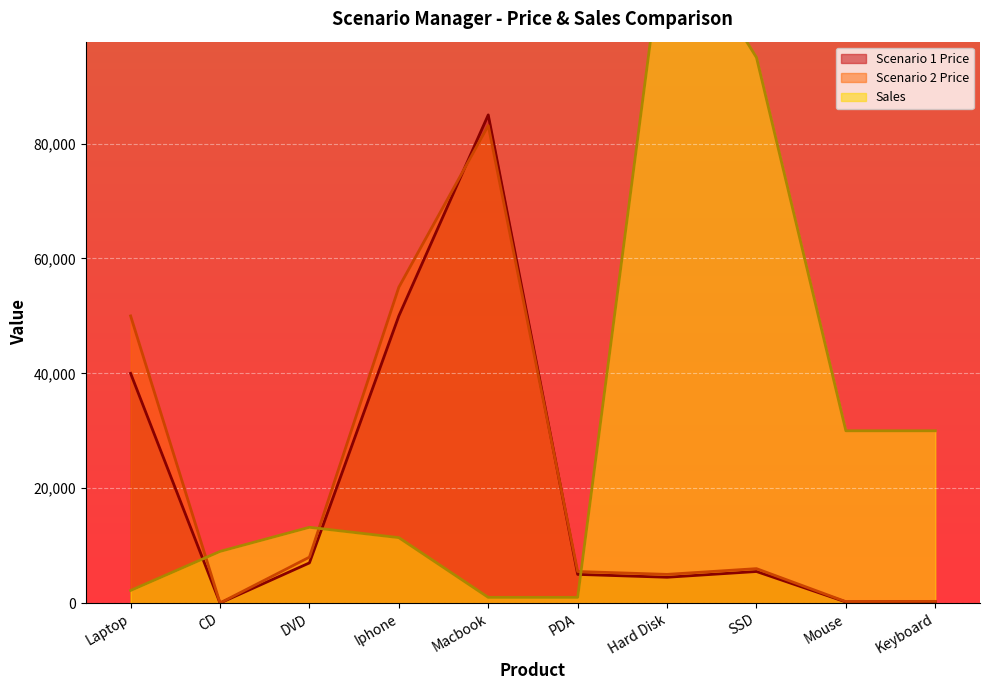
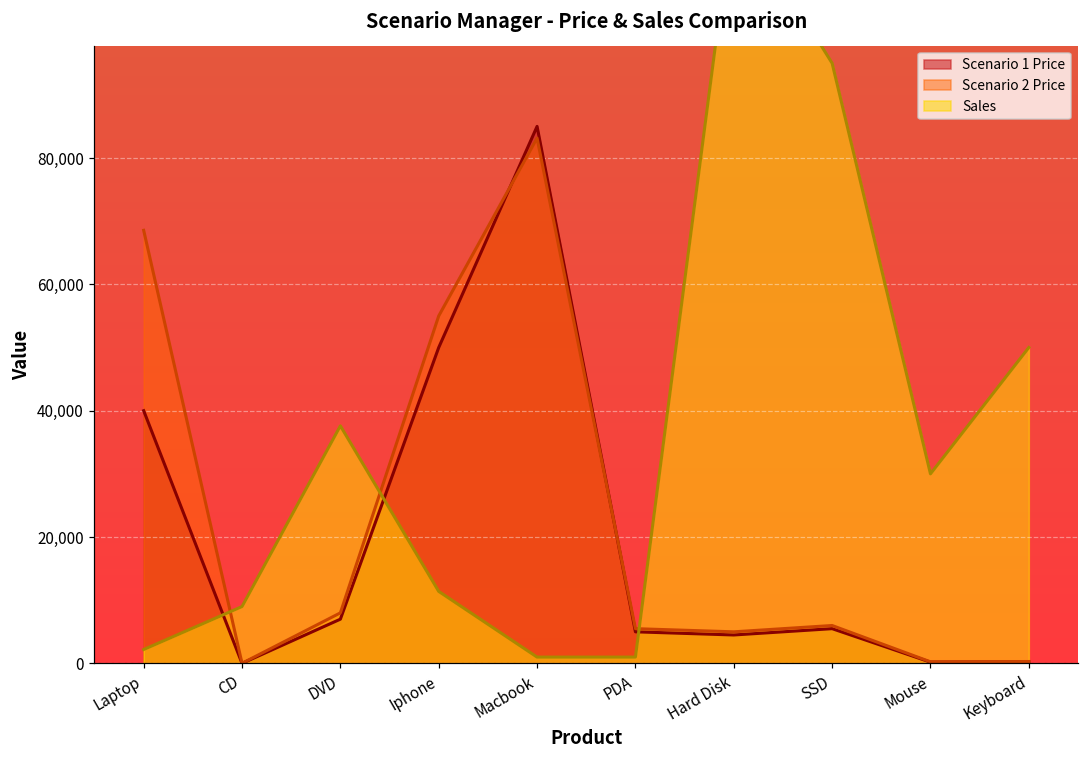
  {
    "Scenario 1 Price": {
      "Laptop": "40,000",
      "DVD": "7,000",
      "Iphone": "50,000",
      "Macbook": "85,000",
      "PDA": "5,000",
      "Hard Disk": "5,000",
      "SSD": "6,000"
    },
    "Scenario 2 Price": {
-     "Laptop": "50,000",
+     "Laptop": "69,000",
      "DVD": "8,000",
      "Iphone": "55,000",
      "Macbook": "83,000",
      "PDA": "6,000",
      "Hard Disk": "5,000",
      "SSD": "6,000"
    },
    "Sales": {
      "Laptop": "2,000",
      "CD": "9,000",
-     "DVD": "13,000",
+     "DVD": "38,000",
      "Iphone": "11,000",
      "Macbook": "1,000",
      "PDA": "1,000",
      "SSD": "95,000",
      "Mouse": "30,000",
-     "Keyboard": "30,000"
+     "Keyboard": "50,000"
    }
  }
